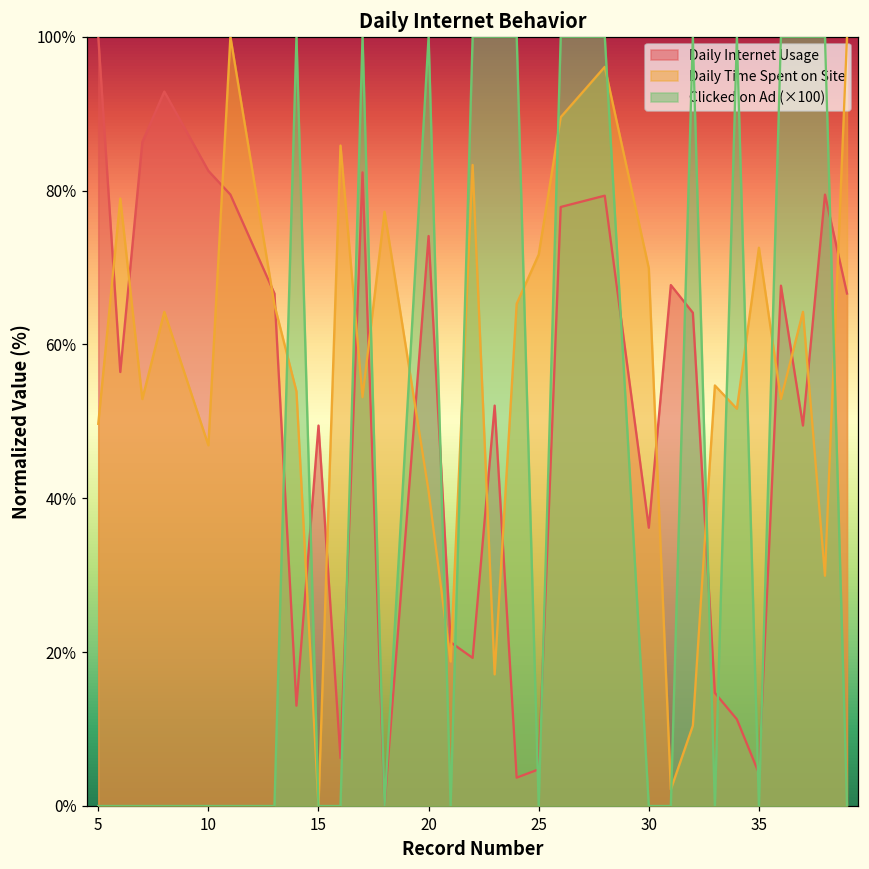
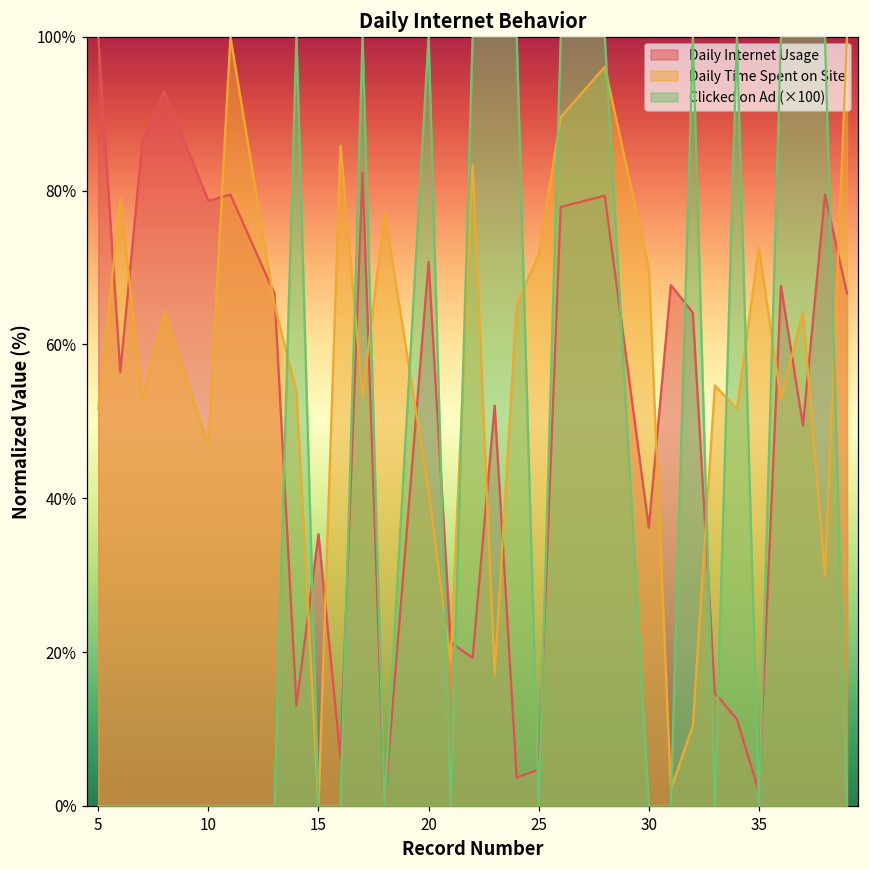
  {
    "Daily Internet Usage": {
      "5": "100%",
-     "10": "83%",
-     "15": "49%",
-     "20": "74%",
+     "10": "79%",
+     "15": "35%",
+     "20": "71%",
      "25": "5%",
      "30": "36%",
-     "35": "4%"
+     "35": "2%"
    },
    "Daily Time Spent on Site": {
-     "5": "50%",
+     "5": "52%",
      "10": "47%",
      "20": "41%",
      "25": "72%",
      "30": "70%",
      "35": "73%"
    },
    "Clicked on Ad (×100)": {
      "5": "0%",
      "10": "0%",
      "20": "100%",
      "25": "0%",
      "30": "0%",
      "35": "0%"
    }
  }
